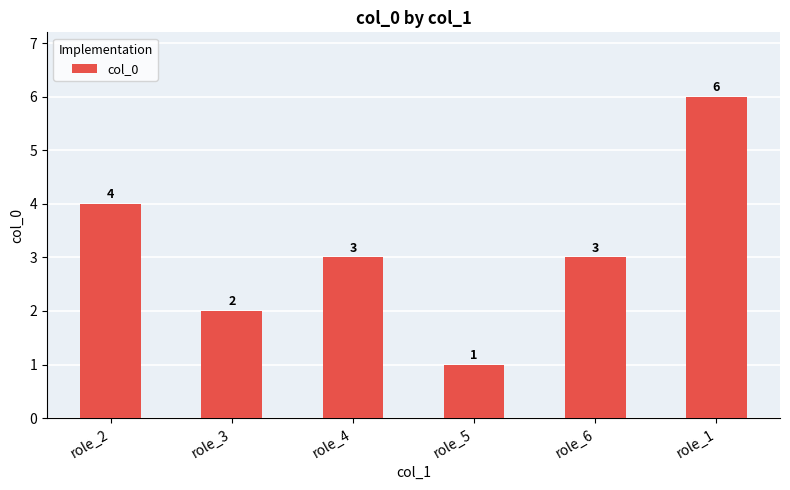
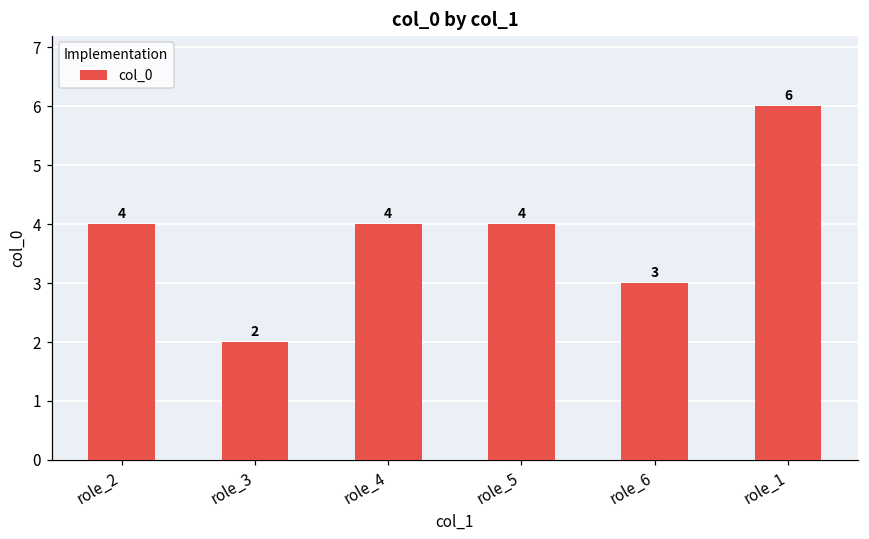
  {
    "role_2": 4,
    "role_3": 2,
-   "role_4": 3,
-   "role_5": 1,
+   "role_4": 4,
+   "role_5": 4,
    "role_6": 3,
    "role_1": 6
  }
